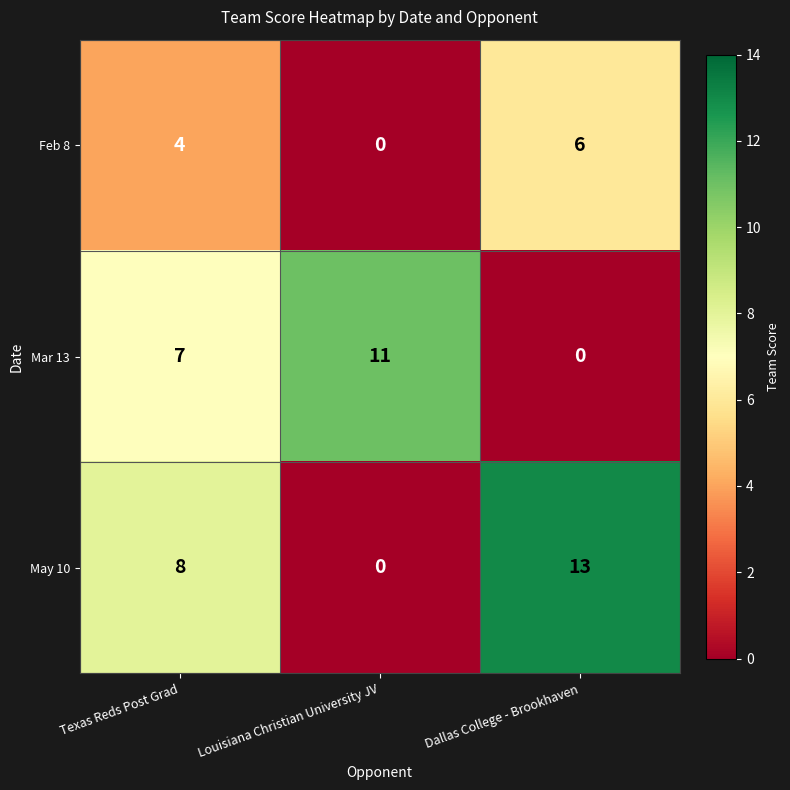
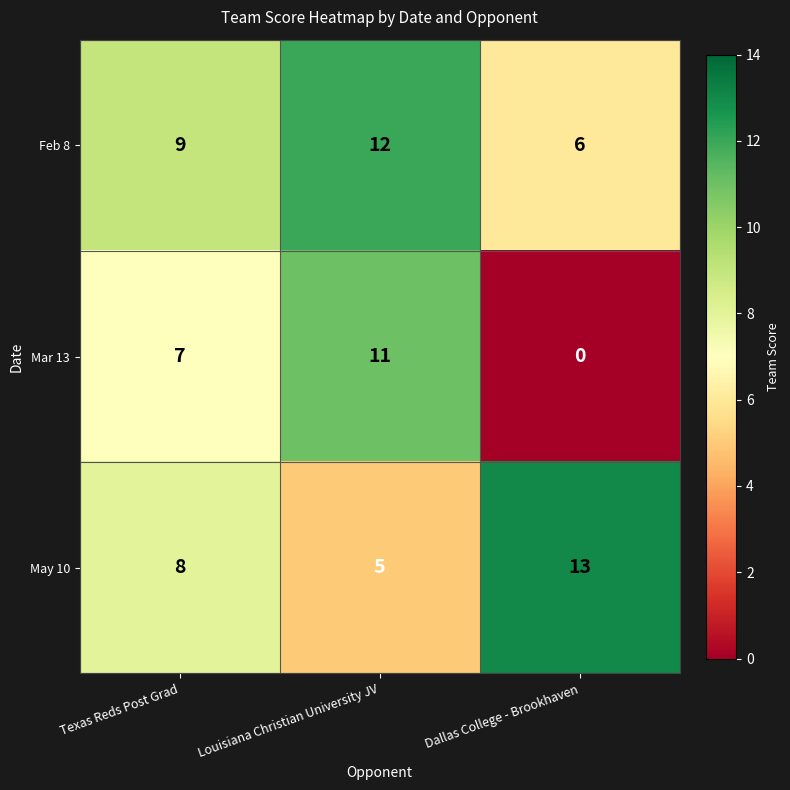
  {
    "Feb 8": {
-     "Texas Reds Post Grad": 4,
-     "Louisiana Christian University JV": 0,
+     "Texas Reds Post Grad": 9,
+     "Louisiana Christian University JV": 12,
      "Dallas College - Brookhaven": 6
    },
    "Mar 13": {
      "Texas Reds Post Grad": 7,
      "Louisiana Christian University JV": 11,
      "Dallas College - Brookhaven": 0
    },
    "May 10": {
      "Texas Reds Post Grad": 8,
-     "Louisiana Christian University JV": 0,
+     "Louisiana Christian University JV": 5,
      "Dallas College - Brookhaven": 13
    }
  }
